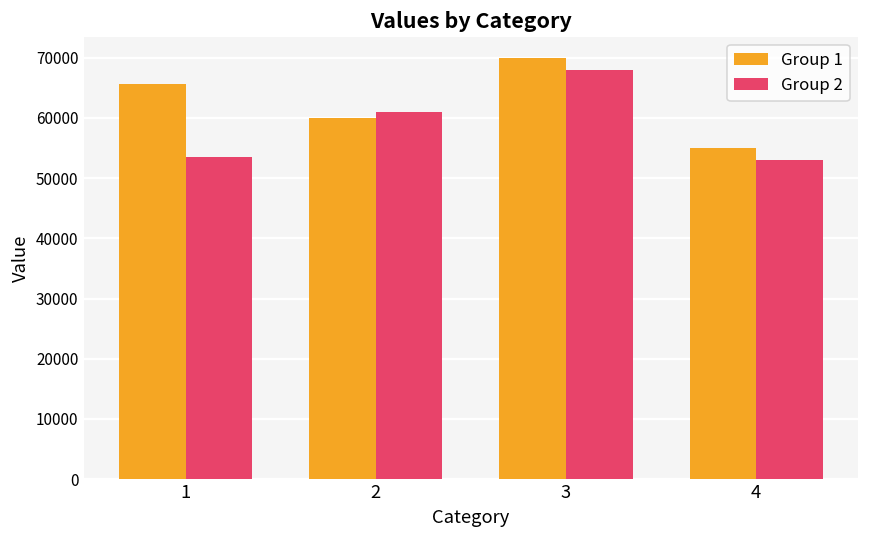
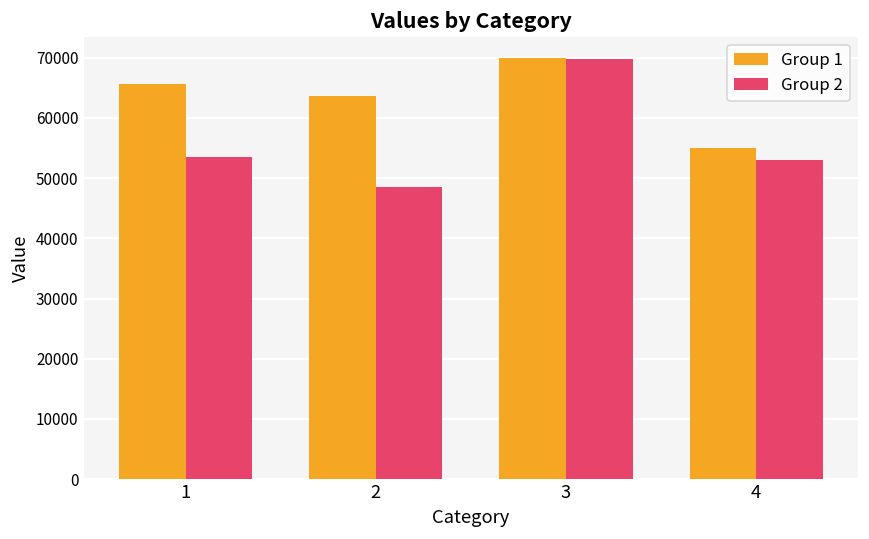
  {
    "Group 1": {
      "1": 66000,
-     "2": 60000,
+     "2": 64000,
      "3": 70000,
      "4": 55000
    },
    "Group 2": {
      "1": 54000,
-     "2": 61000,
-     "3": 68000,
+     "2": 49000,
+     "3": 70000,
      "4": 53000
    }
  }
